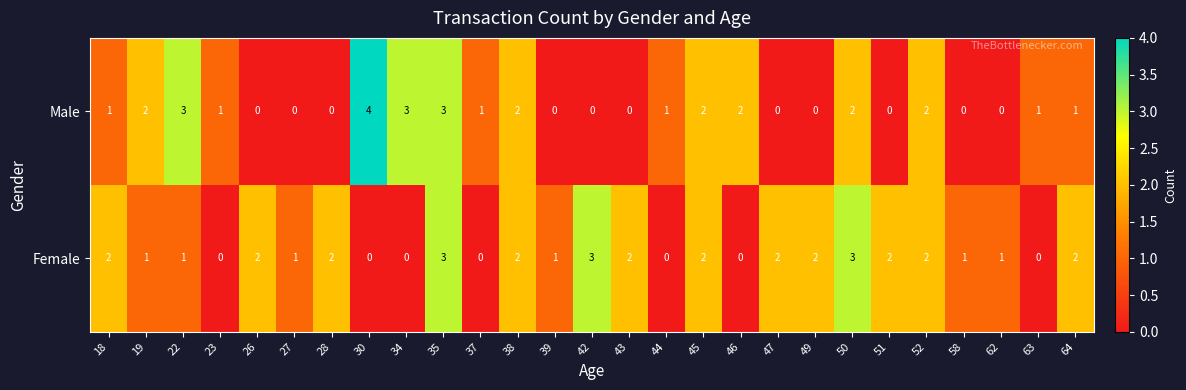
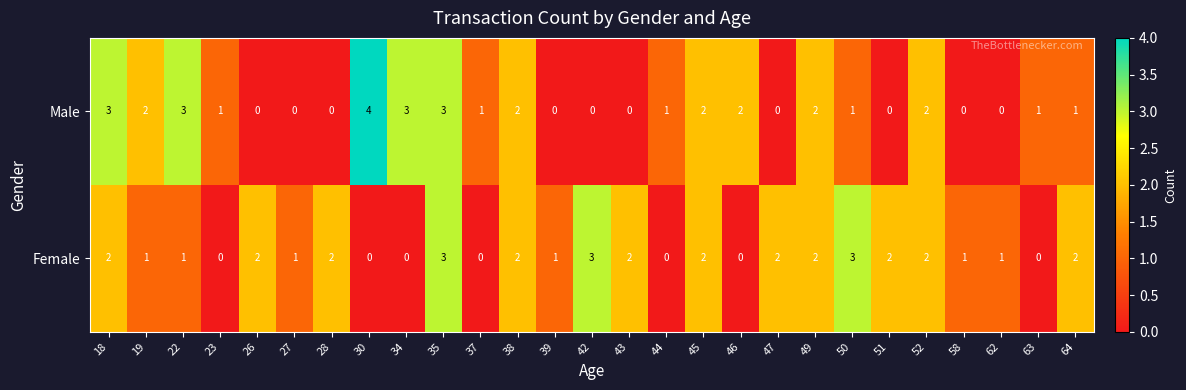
  {
    "Male": {
-     "18": 1,
+     "18": 3,
      "19": 2,
      "22": 3,
      "23": 1,
      "26": 0,
      "27": 0,
      "28": 0,
      "30": 4,
      "34": 3,
      "35": 3,
      "37": 1,
      "38": 2,
      "39": 0,
      "42": 0,
      "43": 0,
      "44": 1,
      "45": 2,
      "46": 2,
      "47": 0,
-     "49": 0,
-     "50": 2,
+     "49": 2,
+     "50": 1,
      "51": 0,
      "52": 2,
      "58": 0,
      "62": 0,
      "64": 1
    },
    "Female": {
      "18": 2,
      "19": 1,
      "22": 1,
      "23": 0,
      "26": 2,
      "27": 1,
      "28": 2,
      "30": 0,
      "34": 0,
      "35": 3,
      "37": 0,
      "38": 2,
      "39": 1,
      "42": 3,
      "43": 2,
      "44": 0,
      "45": 2,
      "46": 0,
      "47": 2,
      "49": 2,
      "50": 3,
      "51": 2,
      "52": 2,
      "58": 1,
      "62": 1,
      "63": 0,
      "64": 2
    }
  }
